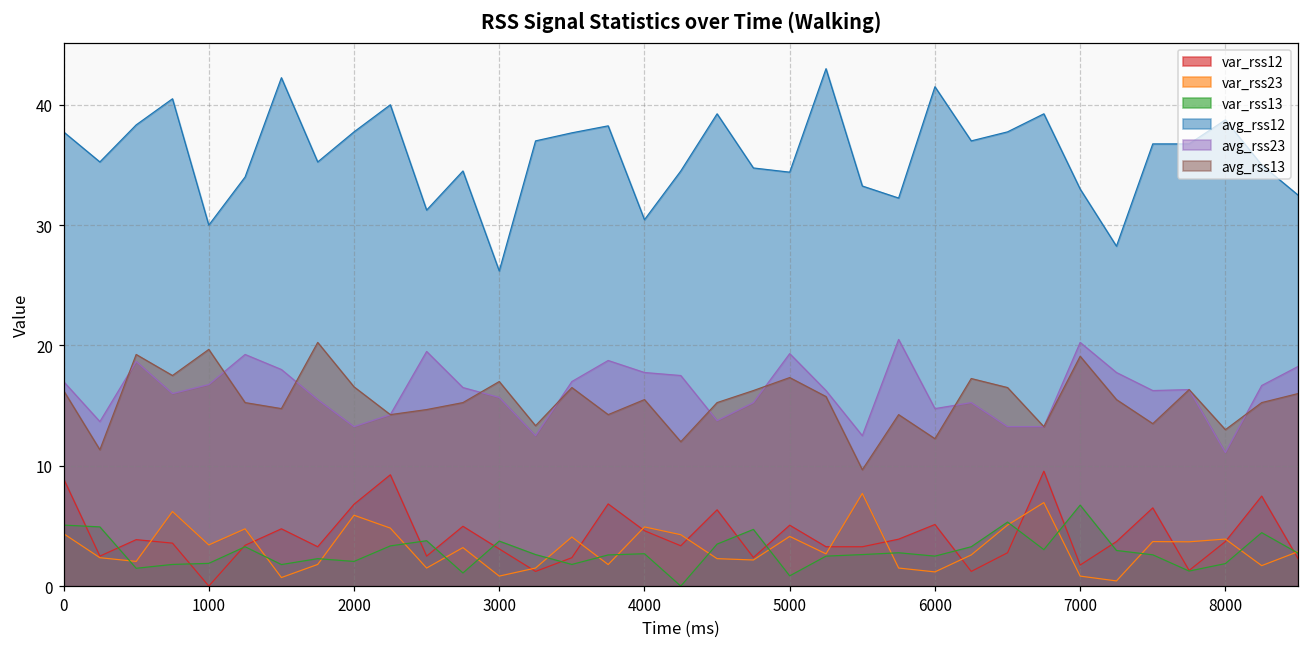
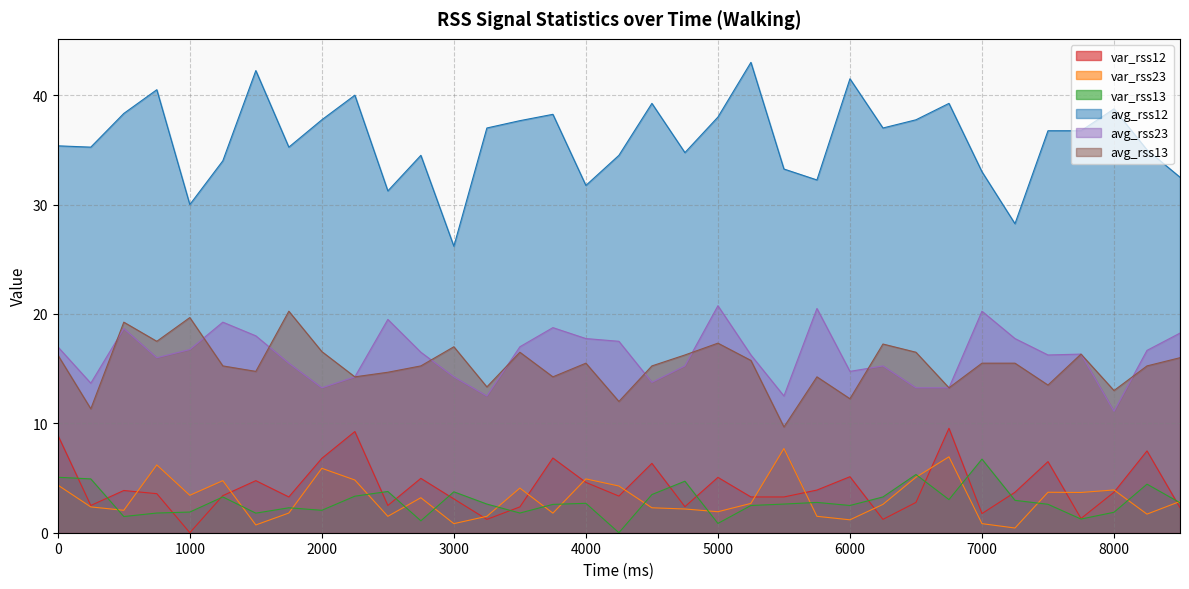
  {
    "var_rss12": {
      "0": 8.9,
      "1000": 0.0,
      "2000": 6.8,
      "3000": 3.1,
      "4000": 4.6,
      "5000": 5.1,
      "6000": 5.1,
      "7000": 1.8
    },
    "var_rss23": {
      "0": 4.4,
      "1000": 3.4,
      "2000": 5.9,
      "3000": 0.8,
      "4000": 4.9,
-     "5000": 4.1,
+     "5000": 1.9,
      "6000": 1.2,
      "7000": 0.8
    },
    "var_rss13": {
      "0": 5.1,
      "1000": 1.9,
      "2000": 2.1,
      "3000": 3.7,
      "4000": 2.7,
      "5000": 0.9,
      "6000": 2.5,
      "7000": 6.7,
      "8000": 1.9
    },
    "avg_rss12": {
-     "0": 37.8,
+     "0": 35.4,
      "1000": 30.0,
      "2000": 37.8,
      "3000": 26.2,
-     "4000": 30.5,
-     "5000": 34.4,
+     "4000": 31.8,
+     "5000": 38.0,
      "6000": 41.5,
      "7000": 33.0
    },
    "avg_rss23": {
      "0": 17.0,
      "1000": 16.8,
      "2000": 13.3,
-     "3000": 15.7,
+     "3000": 14.3,
      "4000": 17.8,
-     "5000": 19.3,
+     "5000": 20.8,
      "6000": 14.8,
      "7000": 20.3,
      "8000": 11.1
    },
    "avg_rss13": {
      "0": 16.3,
      "1000": 19.7,
      "2000": 16.6,
      "3000": 17.0,
      "4000": 15.5,
      "5000": 17.3,
      "6000": 12.3,
-     "7000": 19.1,
+     "7000": 15.5,
      "8000": 13.0
    }
  }
